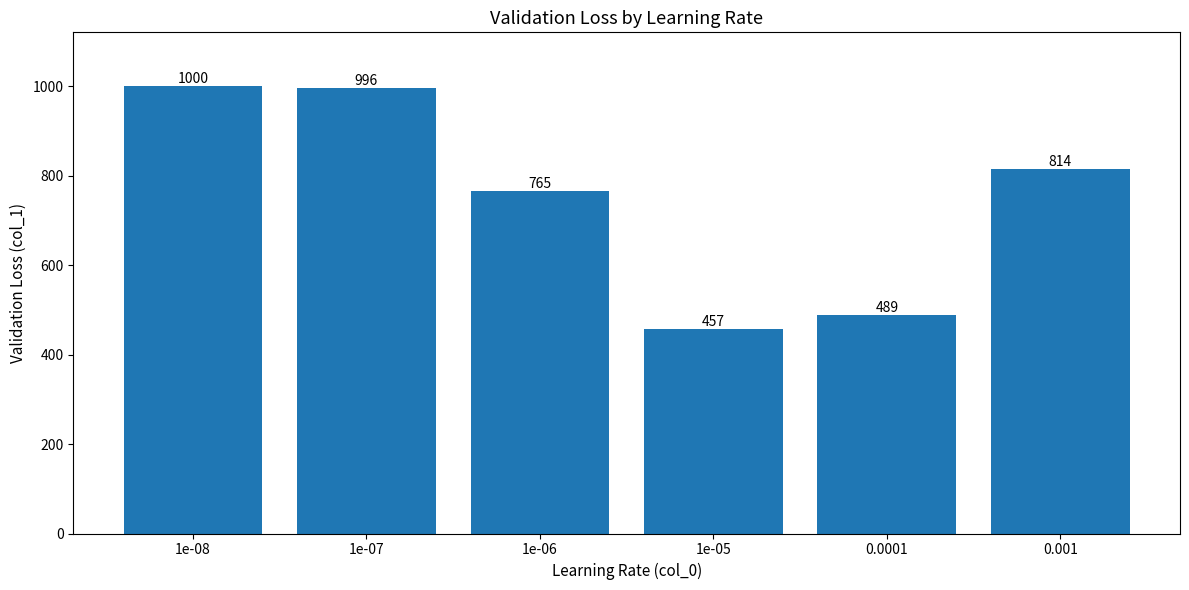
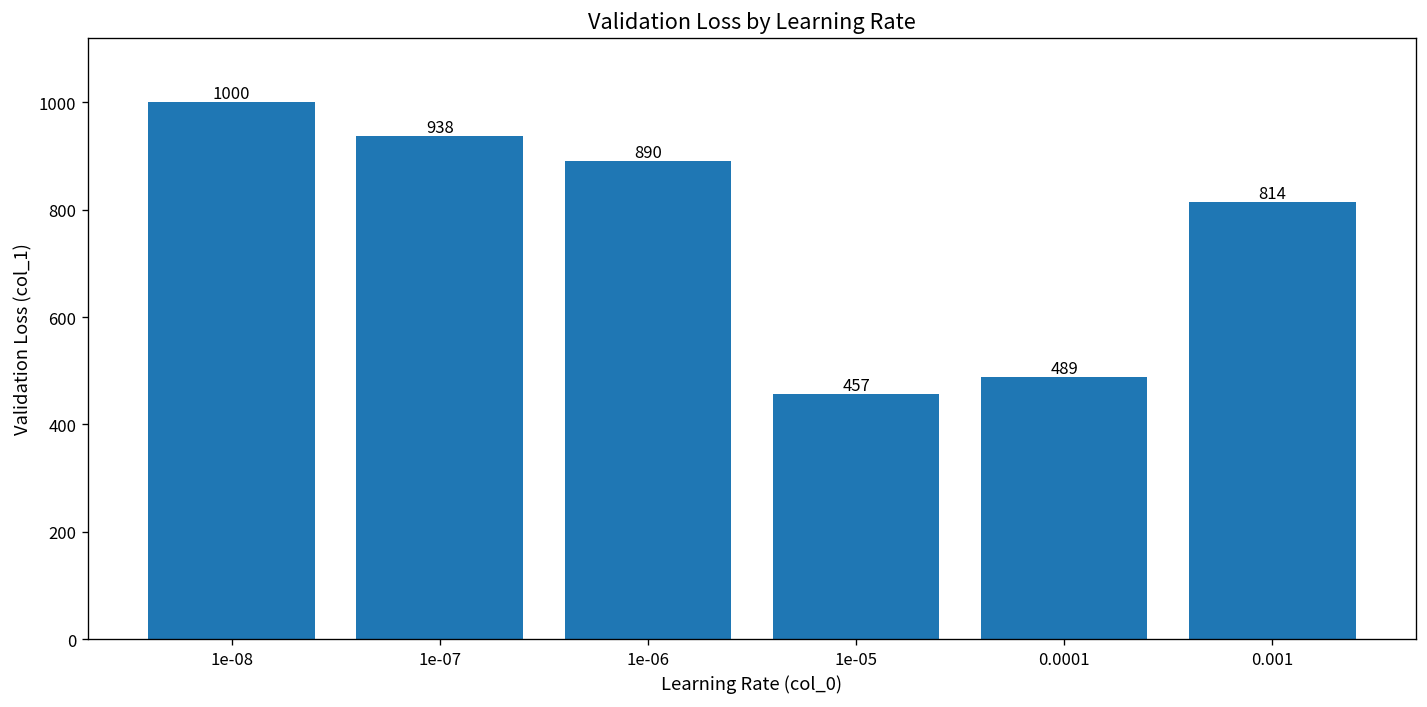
  {
    "1e-08": 1000,
-   "1e-07": 996,
-   "1e-06": 765,
+   "1e-07": 938,
+   "1e-06": 890,
    "1e-05": 457,
    "0.0001": 489,
    "0.001": 814
  }
